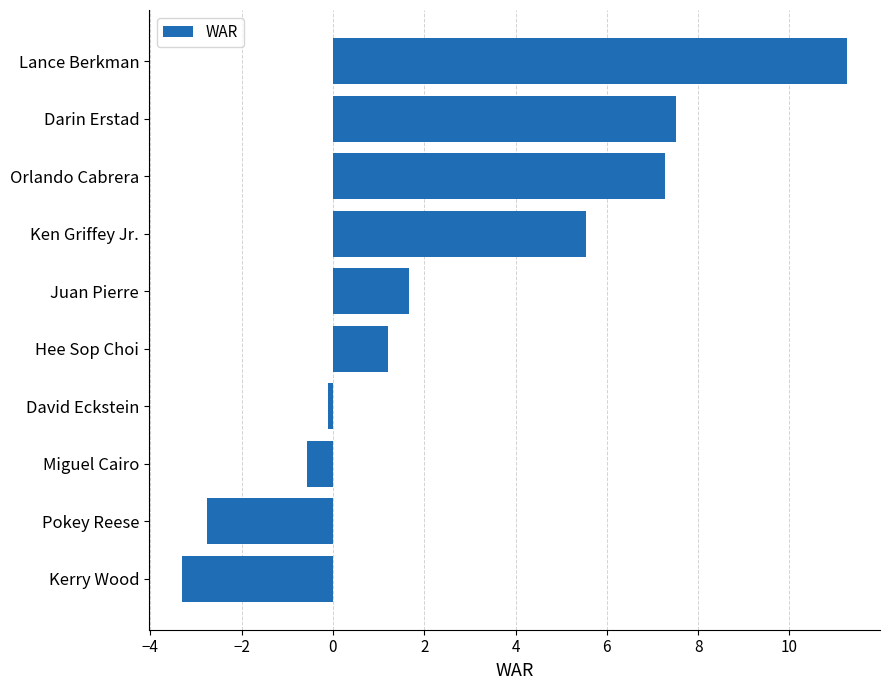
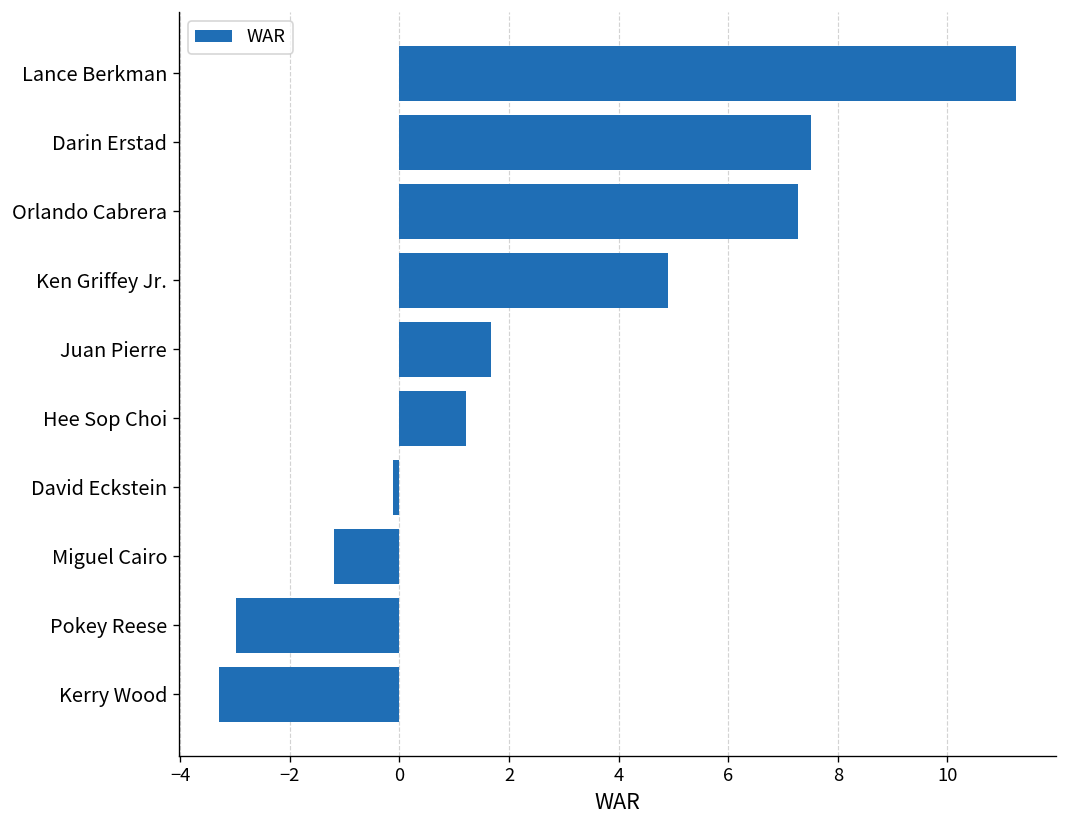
  {
    "Lance Berkman": 11.3,
    "Darin Erstad": 7.5,
    "Orlando Cabrera": 7.3,
-   "Ken Griffey Jr.": 5.5,
+   "Ken Griffey Jr.": 4.9,
    "Juan Pierre": 1.7,
    "Hee Sop Choi": 1.2,
    "David Eckstein": -0.1,
-   "Miguel Cairo": -0.6,
-   "Pokey Reese": -2.8,
+   "Miguel Cairo": -1.2,
+   "Pokey Reese": -3.0,
    "Kerry Wood": -3.3
  }
